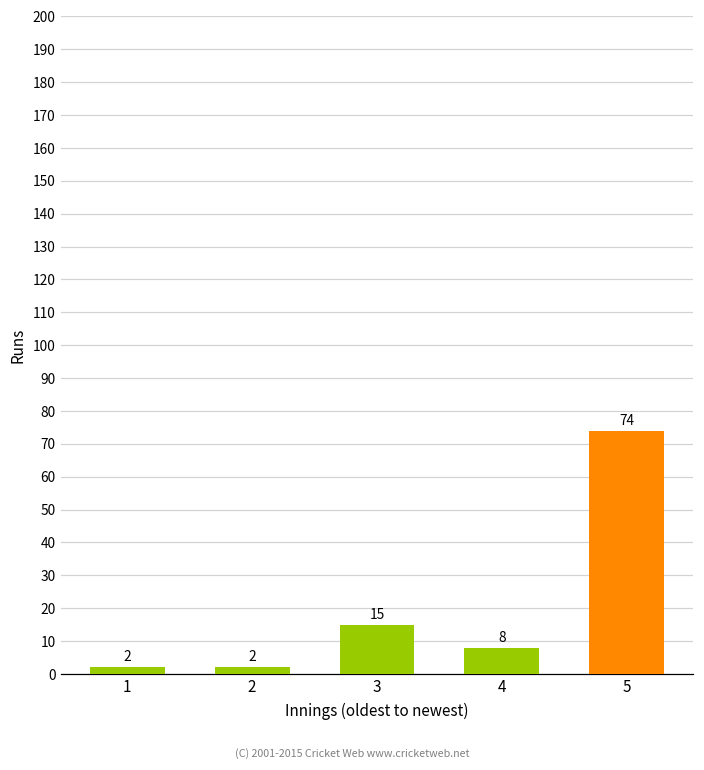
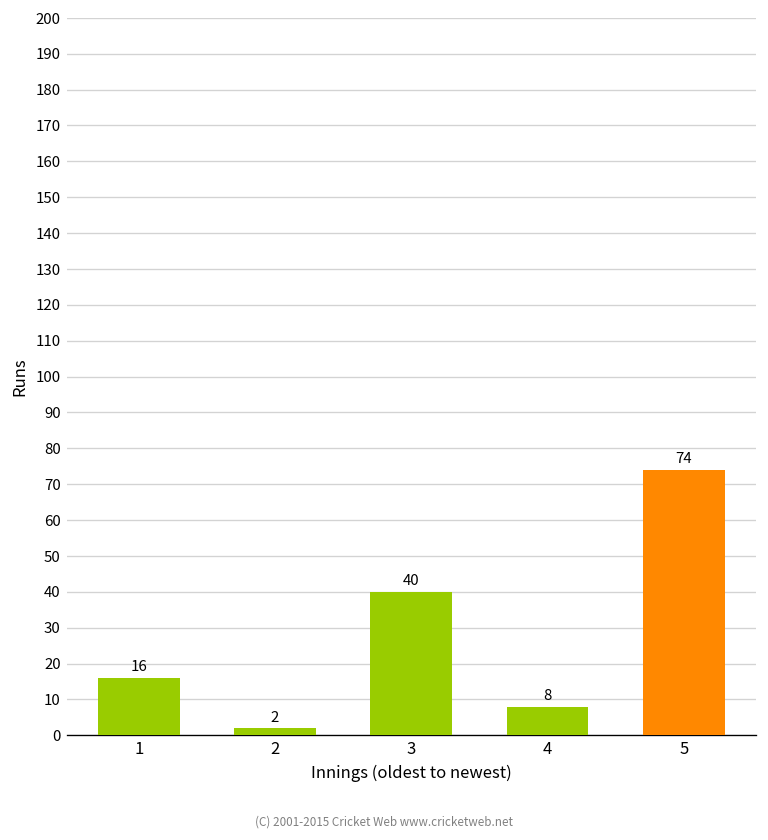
  {
-   "1": 2,
+   "1": 16,
    "2": 2,
-   "3": 15,
+   "3": 40,
    "4": 8,
    "5": 74
  }
